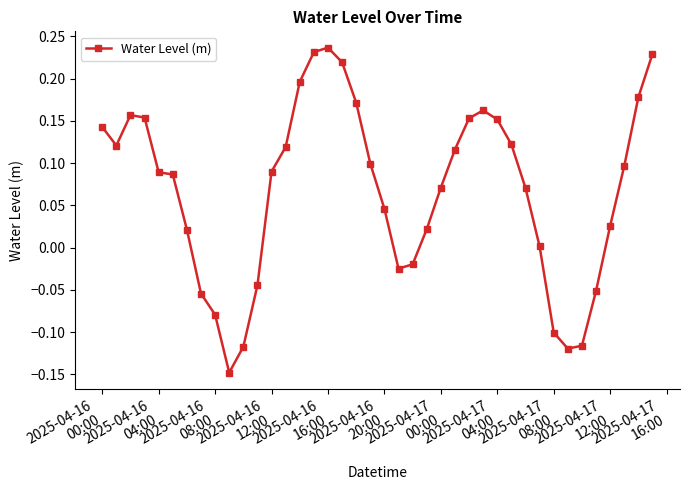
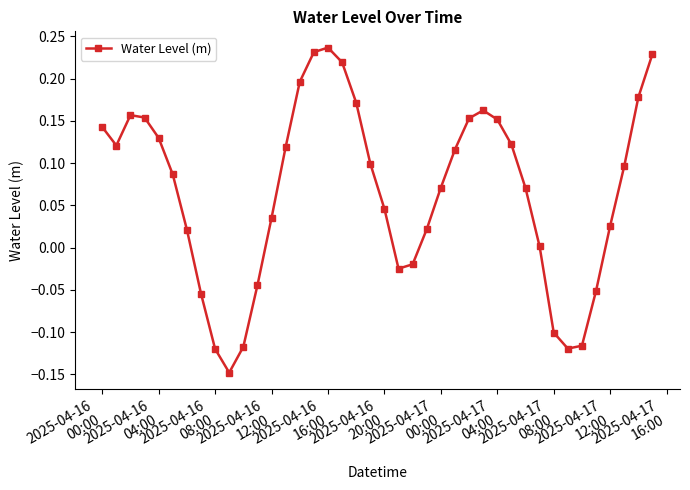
  {
    "2025-04-16 00:00": 0.14,
-   "2025-04-16 04:00": 0.09,
-   "2025-04-16 08:00": -0.08,
-   "2025-04-16 12:00": 0.09,
+   "2025-04-16 04:00": 0.13,
+   "2025-04-16 08:00": -0.12,
+   "2025-04-16 12:00": 0.04,
    "2025-04-16 16:00": 0.24,
    "2025-04-16 20:00": 0.05,
    "2025-04-17 00:00": 0.07,
    "2025-04-17 04:00": 0.15,
    "2025-04-17 08:00": -0.10,
    "2025-04-17 12:00": 0.03
  }
